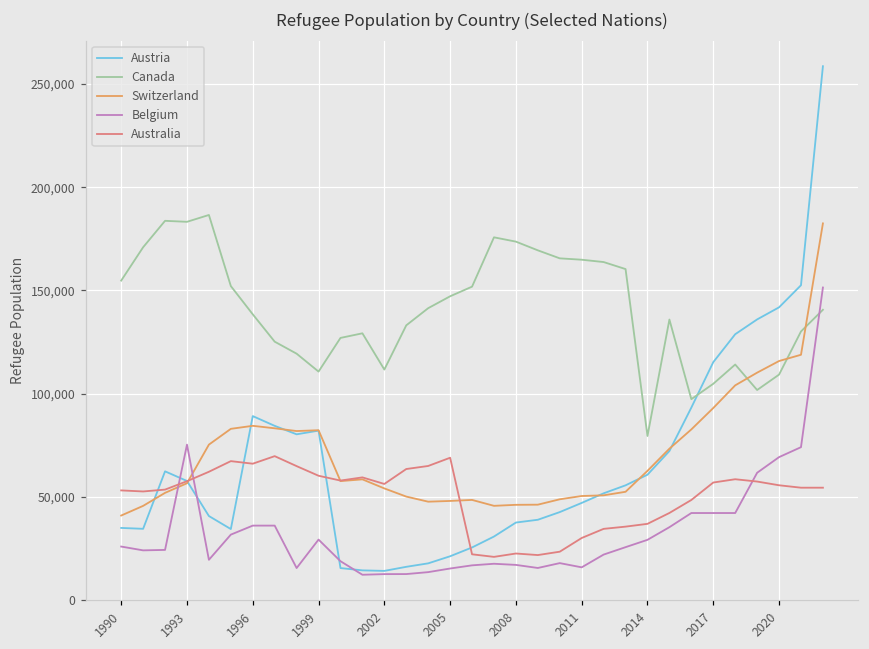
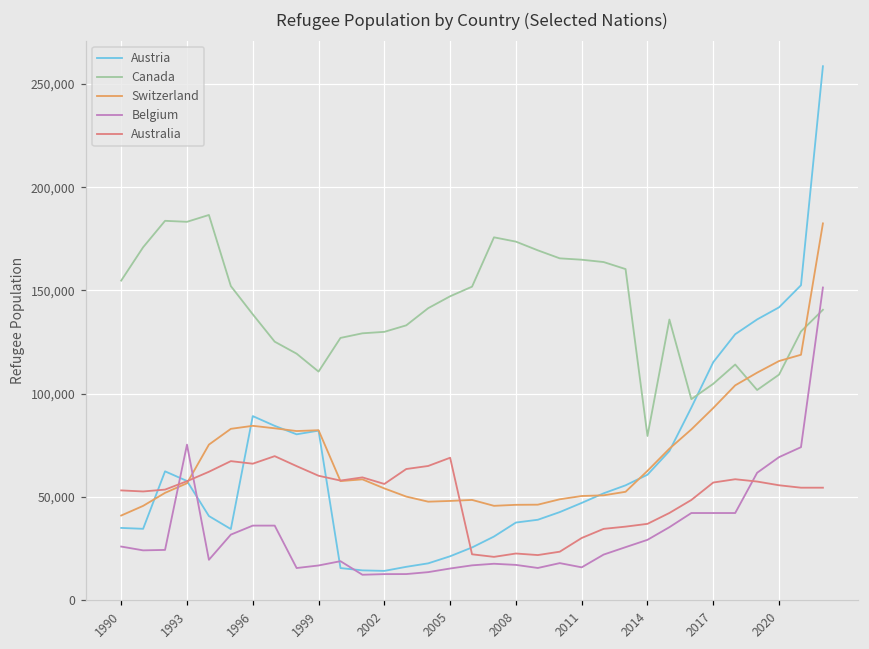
  {
    "Austria": {
      "1990": "35,000",
      "1996": "89,000",
      "2002": "14,000",
      "2005": "21,000",
      "2008": "38,000",
      "2011": "47,000",
      "2014": "61,000",
      "2017": "115,000",
      "2020": "142,000"
    },
    "Canada": {
      "1990": "155,000",
      "1993": "183,000",
      "1996": "138,000",
      "1999": "111,000",
-     "2002": "112,000",
+     "2002": "130,000",
      "2005": "147,000",
      "2008": "174,000",
      "2011": "165,000",
      "2014": "79,000",
      "2017": "105,000",
      "2020": "109,000"
    },
    "Belgium": {
      "1990": "26,000",
      "1993": "75,000",
      "1996": "36,000",
-     "1999": "29,000",
+     "1999": "17,000",
      "2002": "13,000",
      "2005": "15,000",
      "2008": "17,000",
      "2011": "16,000",
      "2014": "29,000",
      "2017": "42,000",
      "2020": "69,000"
    }
  }
